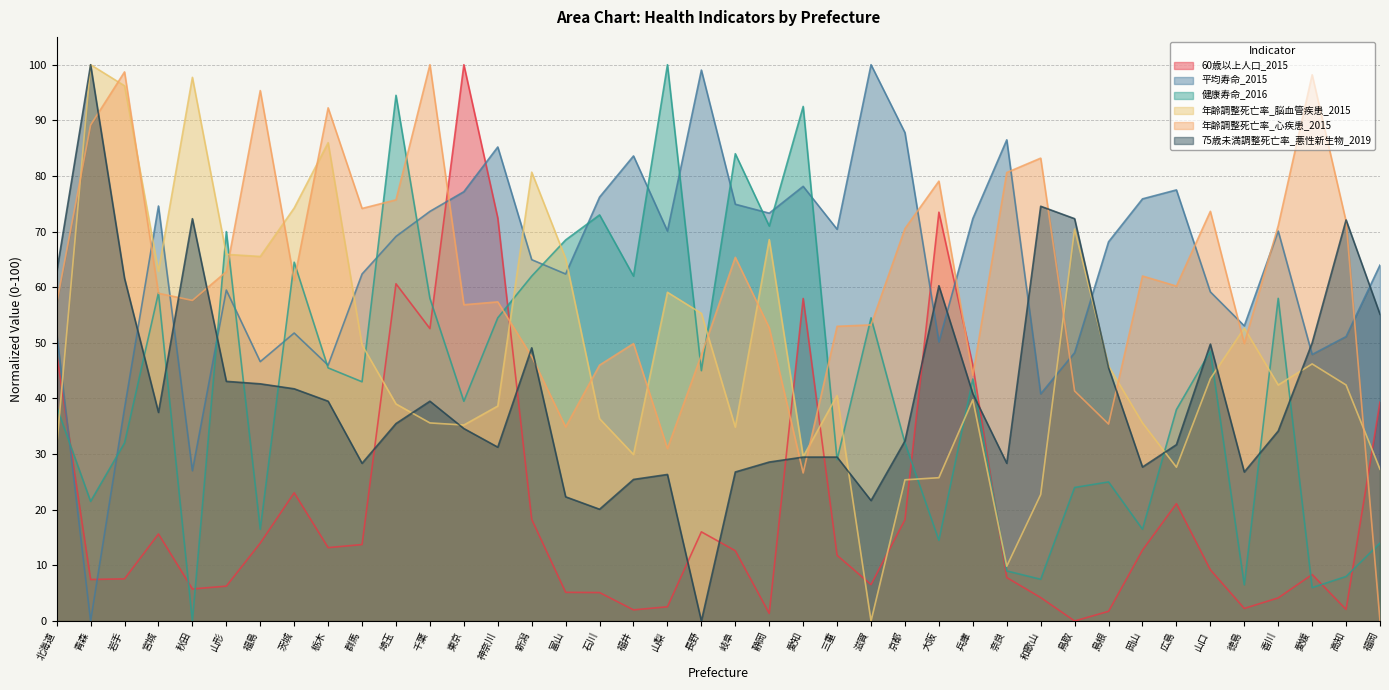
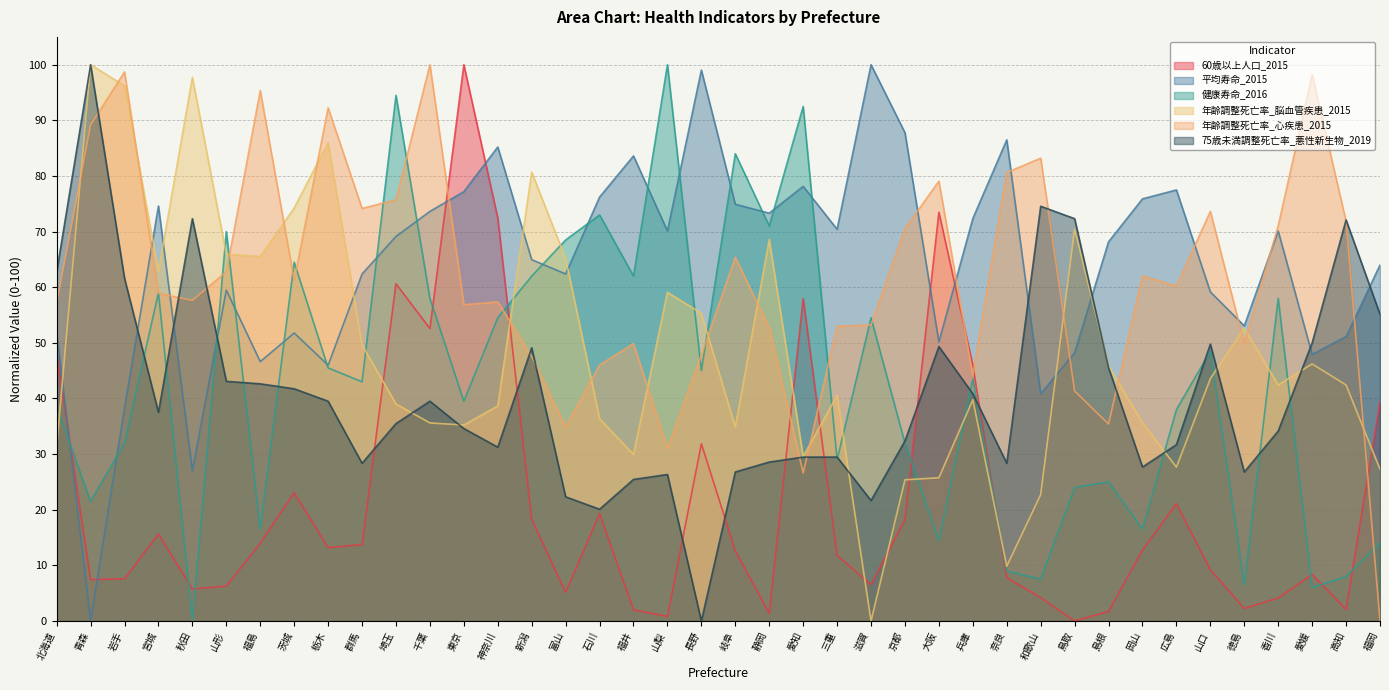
  {
    "60歳以上人口_2015": {
      "北海道": 48,
      "青森": 7,
      "岩手": 8,
      "宮城": 16,
      "秋田": 6,
      "山形": 6,
      "福島": 14,
      "茨城": 23,
      "栃木": 13,
      "群馬": 14,
      "埼玉": 61,
      "千葉": 53,
      "東京": 100,
      "神奈川": 72,
      "新潟": 18,
      "富山": 5,
-     "石川": 5,
+     "石川": 19,
      "福井": 2,
-     "山梨": 3,
-     "長野": 16,
+     "山梨": 1,
+     "長野": 32,
      "岐阜": 13,
      "静岡": 1,
      "愛知": 58,
      "三重": 12,
      "滋賀": 7,
      "京都": 18,
      "大阪": 73,
      "兵庫": 46,
      "奈良": 8,
      "和歌山": 4,
      "鳥取": 0,
      "島根": 2,
      "岡山": 13,
      "広島": 21,
      "山口": 9,
      "徳島": 2,
      "香川": 4,
      "愛媛": 8,
      "高知": 2,
      "福岡": 39
    },
    "75歳未満調整死亡率_悪性新生物_2019": {
      "北海道": 63,
      "岩手": 62,
      "宮城": 37,
      "秋田": 72,
      "山形": 43,
      "福島": 43,
      "茨城": 42,
      "栃木": 40,
      "群馬": 28,
      "埼玉": 35,
      "千葉": 40,
      "東京": 35,
      "神奈川": 31,
      "新潟": 49,
      "富山": 22,
      "石川": 20,
      "福井": 25,
      "山梨": 26,
      "長野": 0,
      "岐阜": 27,
      "静岡": 29,
      "三重": 29,
      "滋賀": 22,
-     "大阪": 60,
+     "大阪": 49,
      "兵庫": 41,
      "奈良": 28,
      "和歌山": 75,
      "鳥取": 72,
      "岡山": 28,
      "広島": 32,
      "山口": 50,
      "徳島": 27,
      "香川": 34,
      "愛媛": 50,
      "福岡": 55
    }
  }
